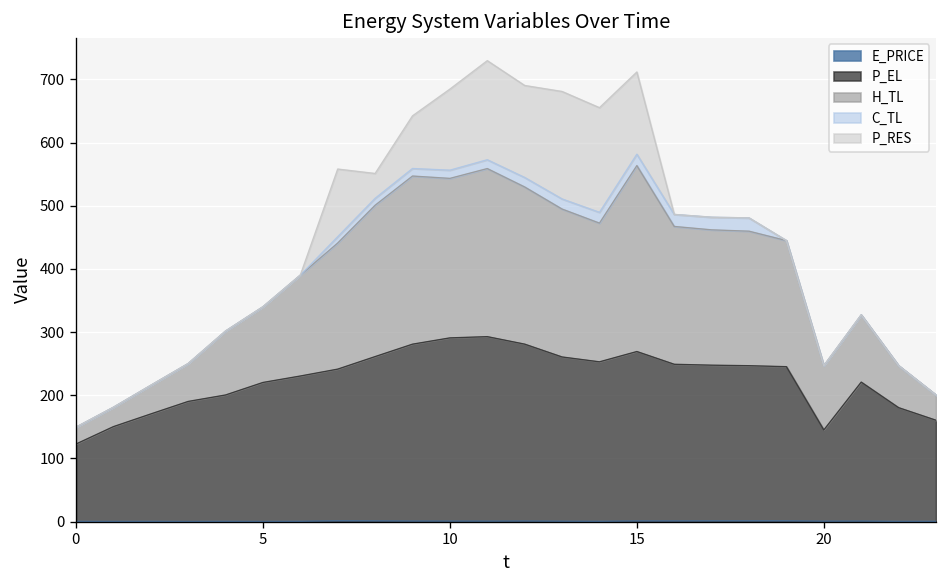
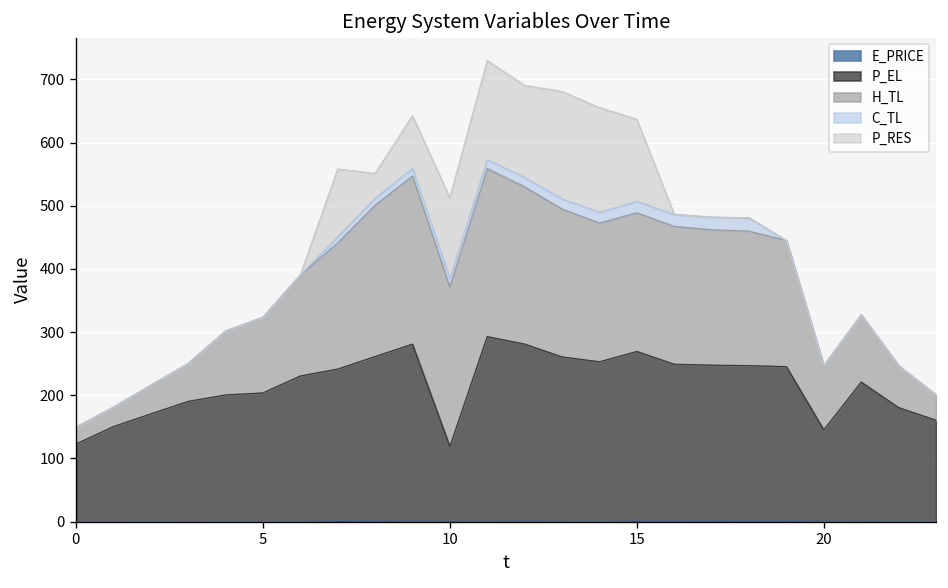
  {
    "E_PRICE": {
      "0": 0,
      "5": 0,
      "10": 0,
      "15": 0,
      "20": 0
    },
    "P_EL": {
      "0": 120,
-     "5": 220,
-     "10": 290,
+     "5": 200,
+     "10": 120,
      "15": 270,
      "20": 140
    },
    "H_TL": {
      "10": 250,
-     "15": 290
+     "15": 220
    }
  }
